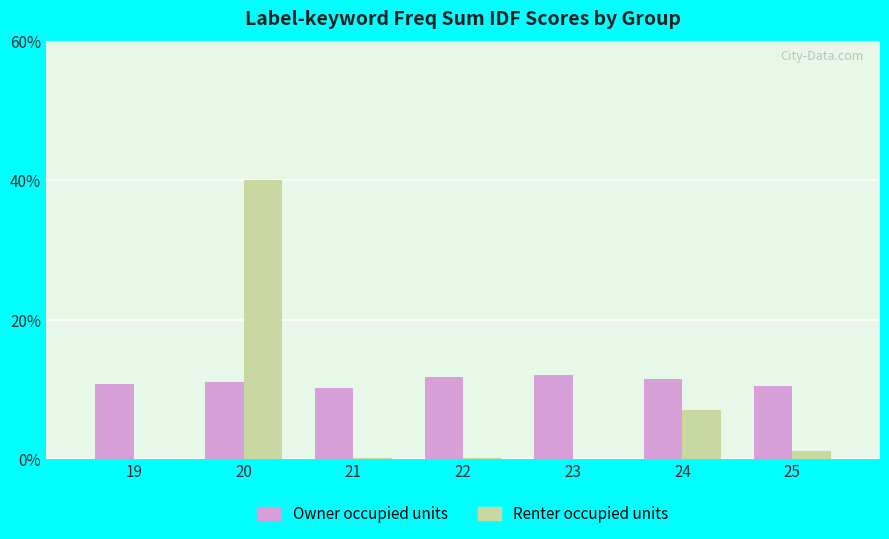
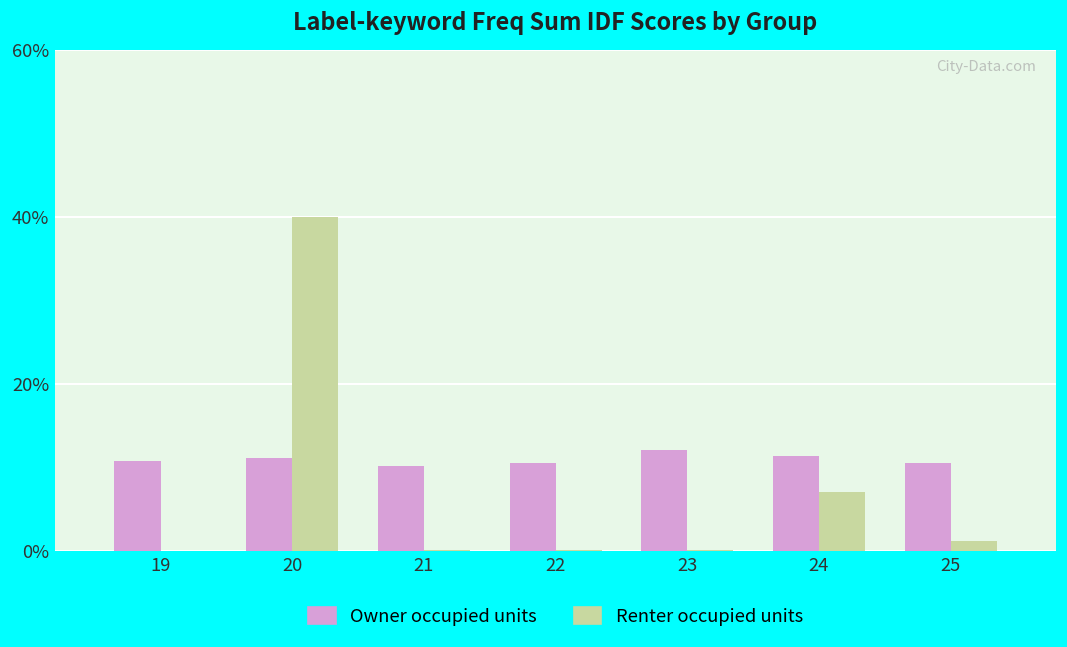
  {
    "Owner occupied units": {
      "19": "11%",
      "20": "11%",
      "21": "10%",
-     "22": "12%",
+     "22": "10%",
      "23": "12%",
      "24": "11%",
      "25": "10%"
    },
    "Renter occupied units": {
      "20": "40%",
      "24": "7%",
      "25": "1%"
    }
  }
